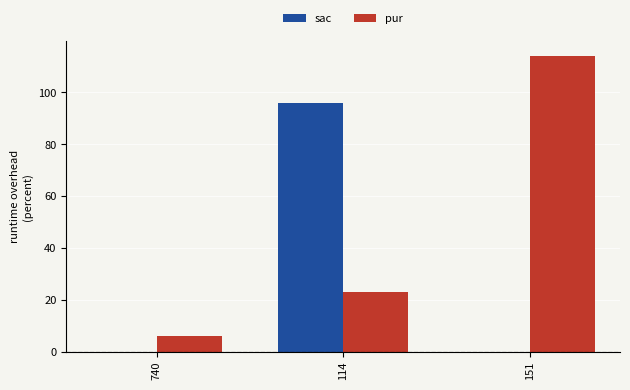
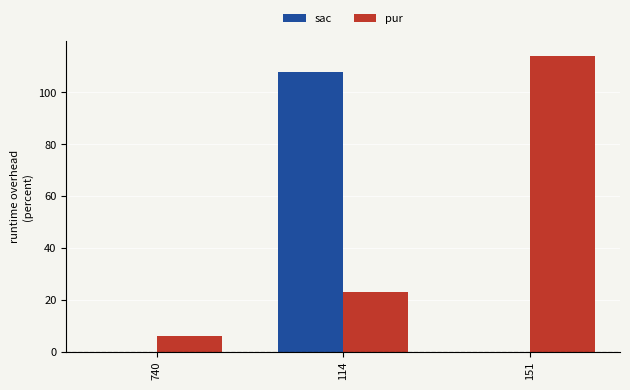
  {
    "sac": {
      "740": 0,
-     "114": 96,
+     "114": 108,
      "151": 0
    },
    "pur": {
      "740": 6,
      "114": 23,
      "151": 114
    }
  }
